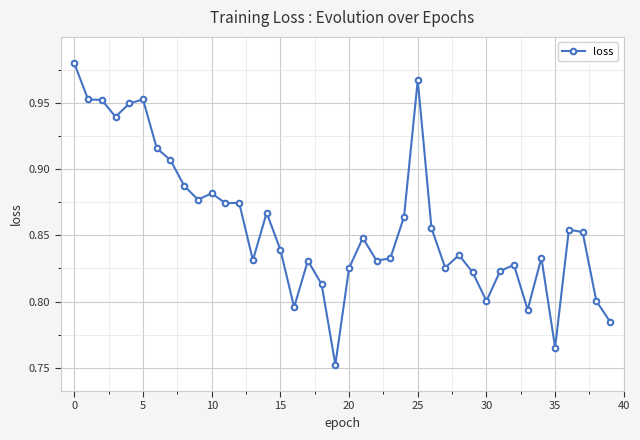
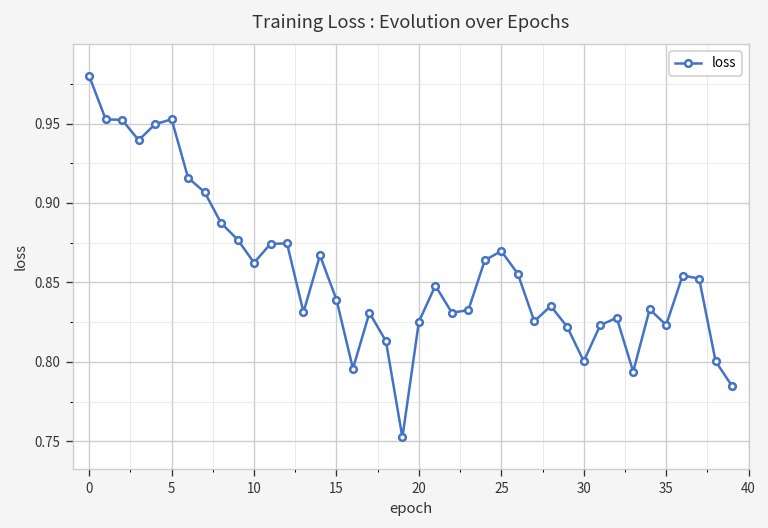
  {
    "0": 0.980,
    "5": 0.953,
-   "10": 0.882,
+   "10": 0.862,
    "15": 0.839,
    "20": 0.825,
-   "25": 0.967,
+   "25": 0.870,
    "30": 0.800,
-   "35": 0.765
+   "35": 0.823
  }
